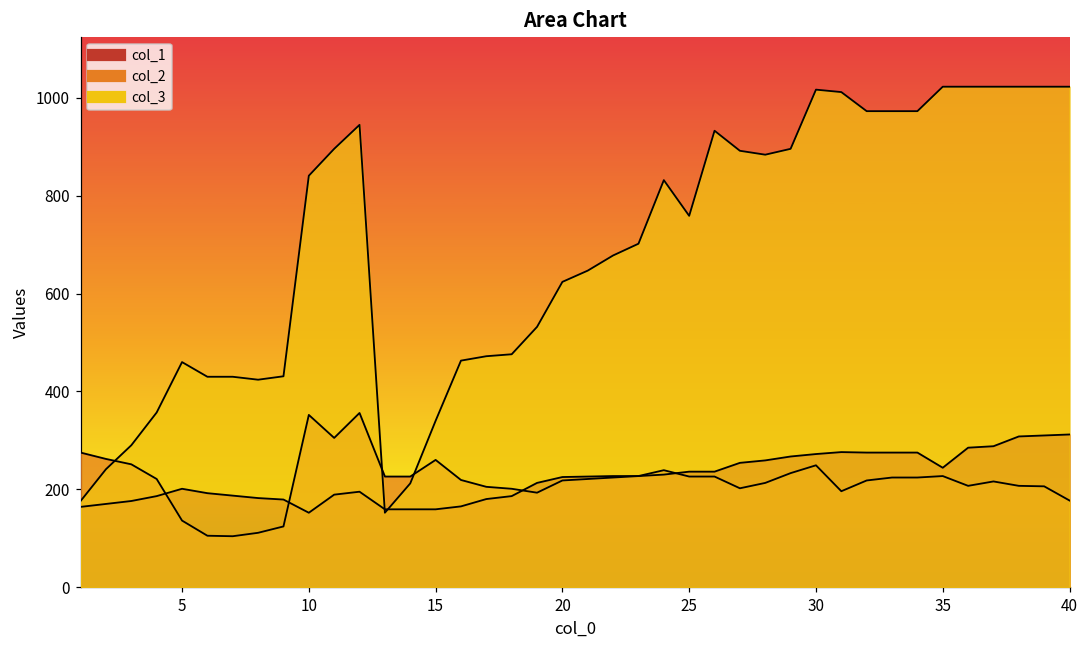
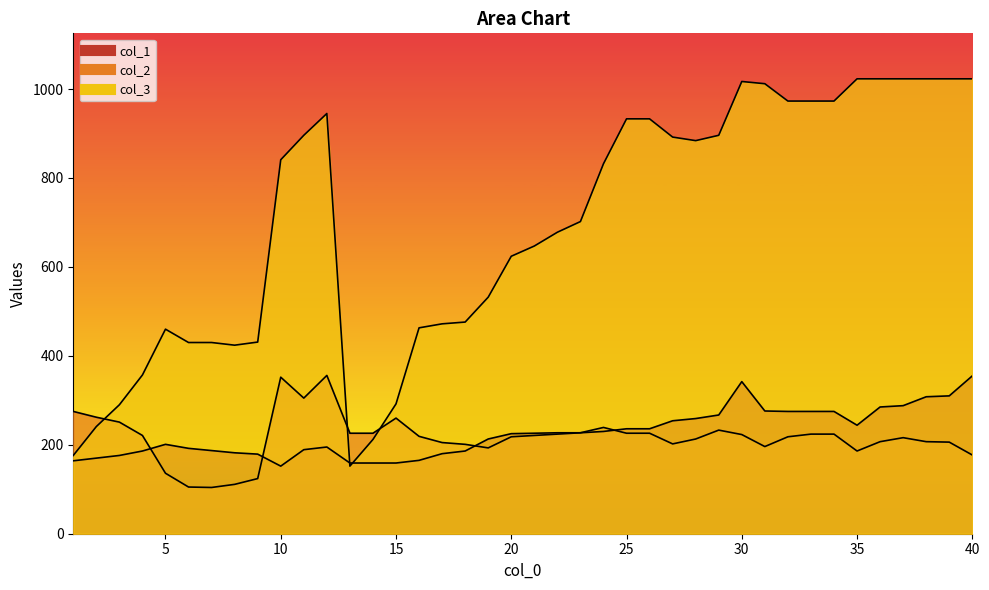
  {
    "col_1": {
      "5": 200,
      "10": 150,
      "15": 160,
      "20": 230,
      "25": 240,
-     "30": 270,
+     "30": 340,
      "35": 240,
-     "40": 310
+     "40": 360
    },
    "col_2": {
      "5": 140,
      "10": 350,
      "15": 260,
      "20": 220,
      "25": 230,
-     "30": 250,
-     "35": 230,
+     "30": 220,
+     "35": 190,
      "40": 180
    },
    "col_3": {
      "5": 460,
      "10": 840,
-     "15": 340,
+     "15": 290,
      "20": 620,
-     "25": 760,
+     "25": 930,
      "30": 1020,
      "35": 1020,
      "40": 1020
    }
  }
